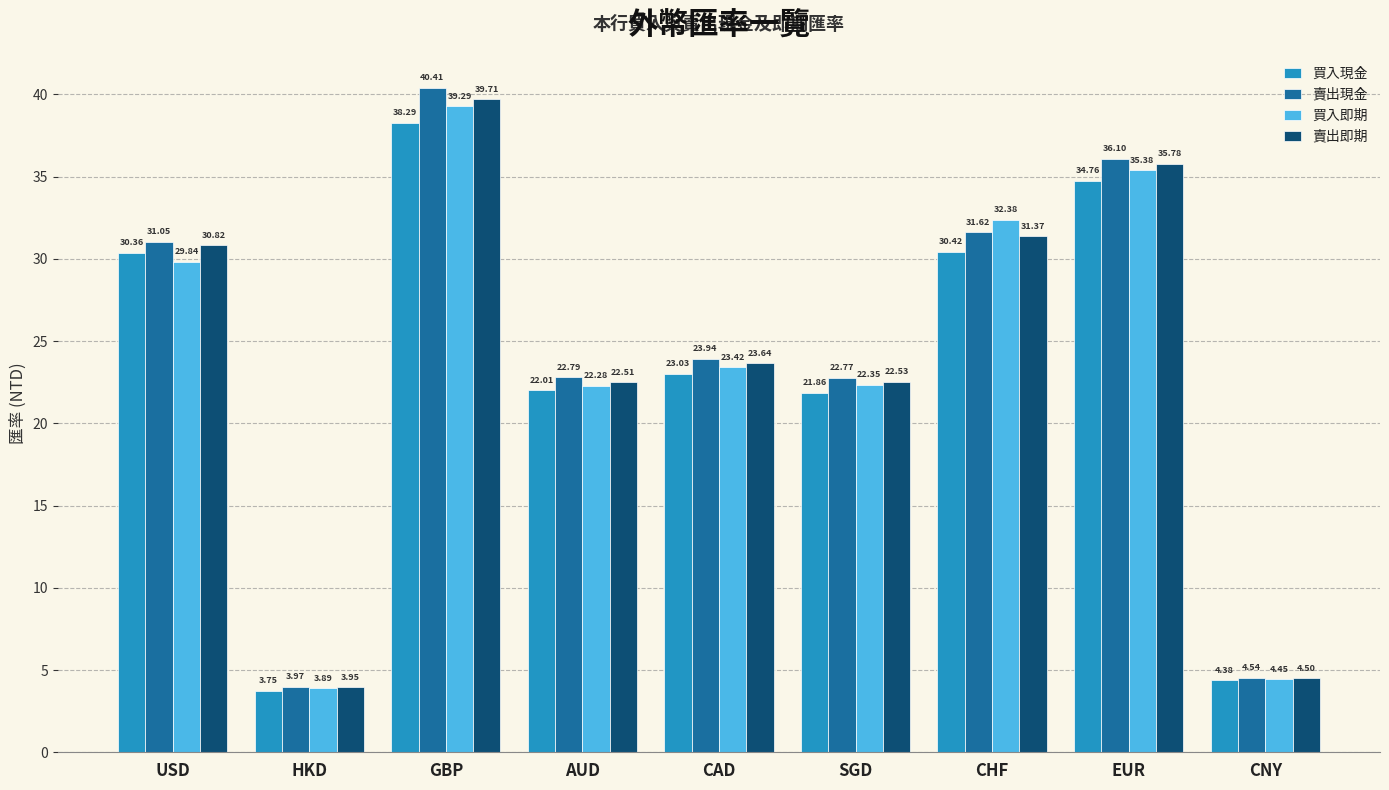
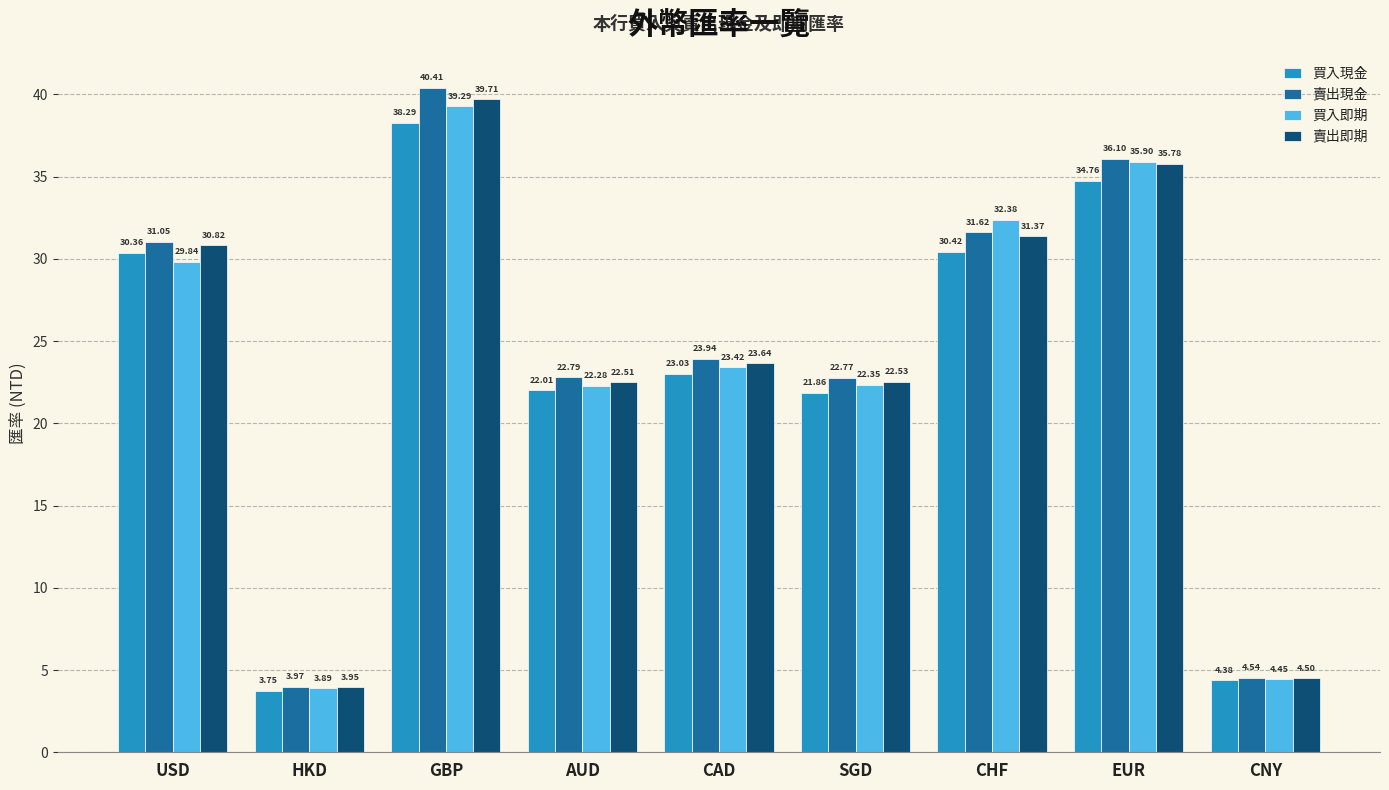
  {
    "買入即期": {
      "USD": 29.84,
      "HKD": 3.89,
      "GBP": 39.29,
      "AUD": 22.28,
      "CAD": 23.42,
      "SGD": 22.35,
      "CHF": 32.38,
-     "EUR": 35.38,
+     "EUR": 35.90,
      "CNY": 4.45
    }
  }
